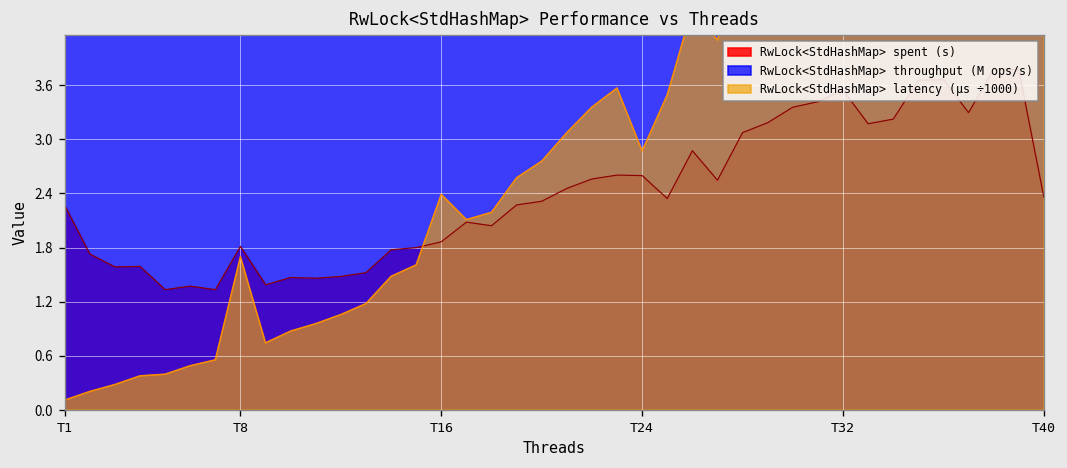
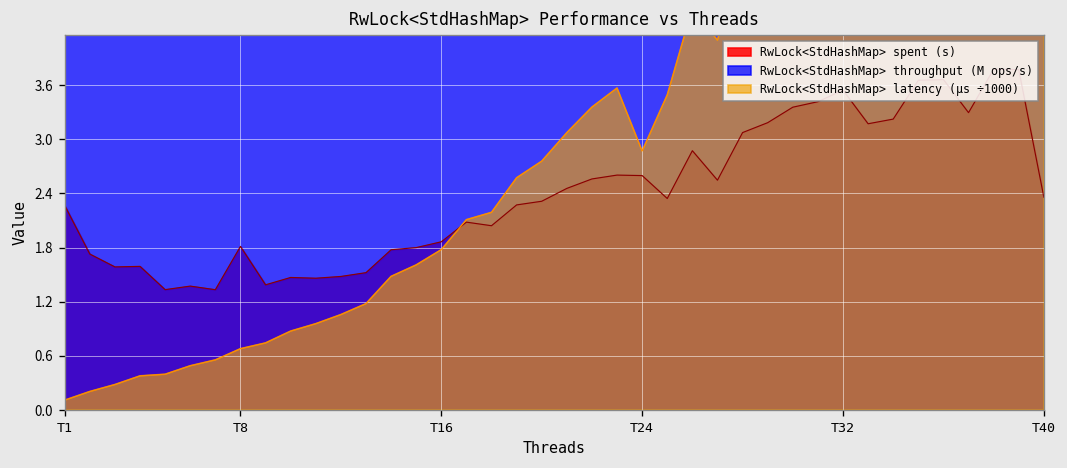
  {
    "RwLock<StdHashMap> spent (s)": {
      "T1": 2.3,
      "T8": 1.8,
      "T16": 1.9,
      "T24": 2.6,
      "T40": 2.4
    },
    "RwLock<StdHashMap> latency (µs ÷1000)": {
      "T1": 0.1,
-     "T8": 1.7,
-     "T16": 2.4,
+     "T8": 0.7,
+     "T16": 1.8,
      "T24": 2.9
    }
  }
